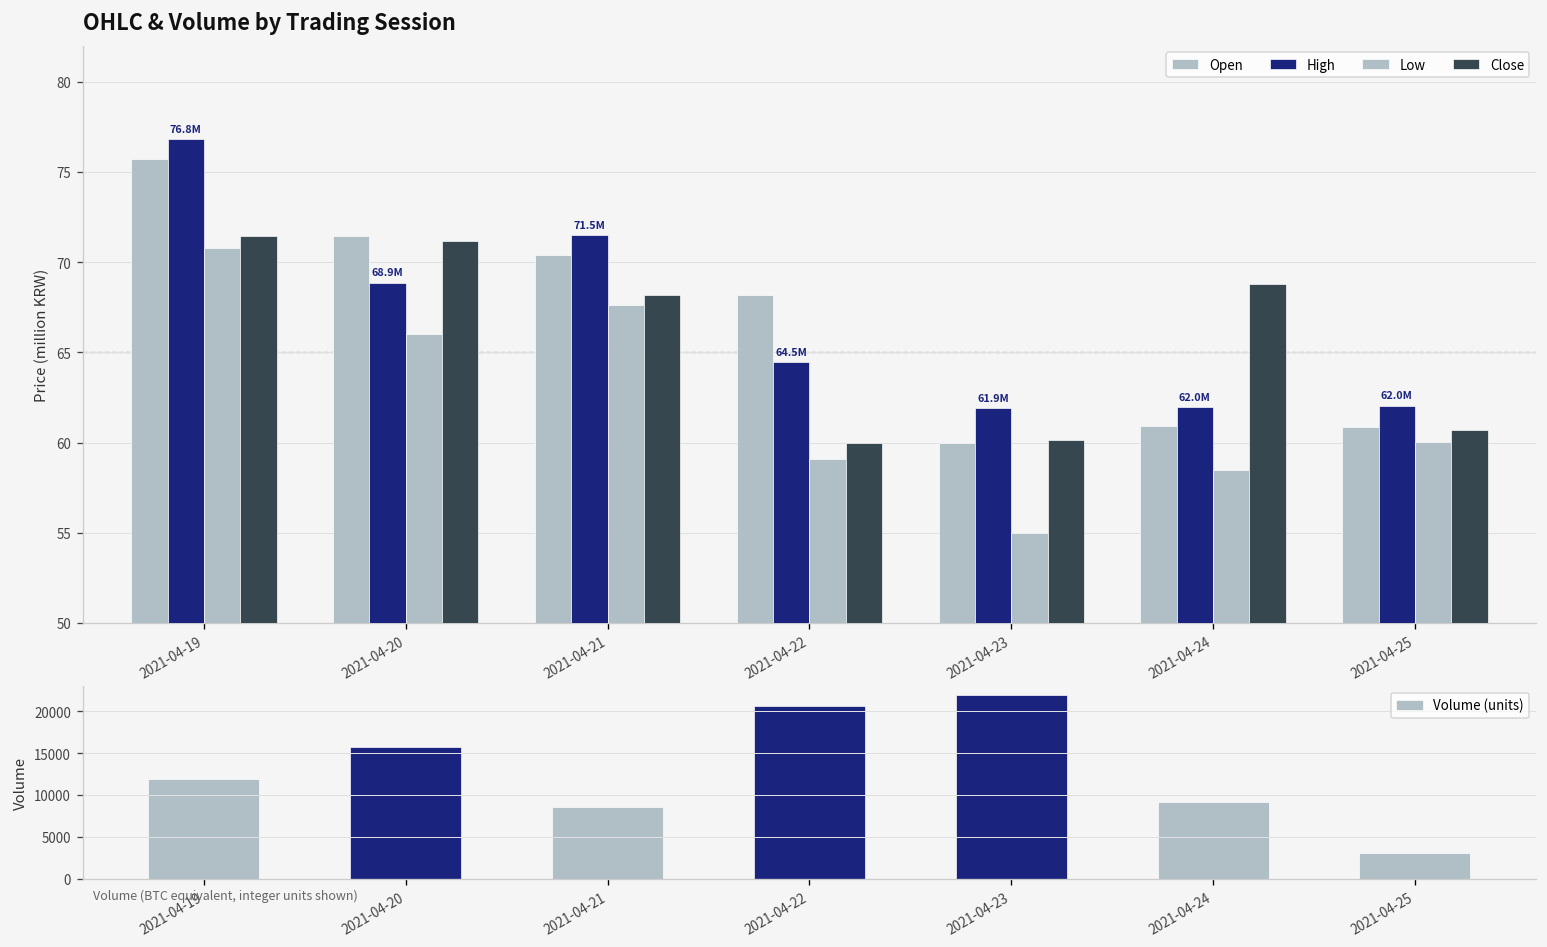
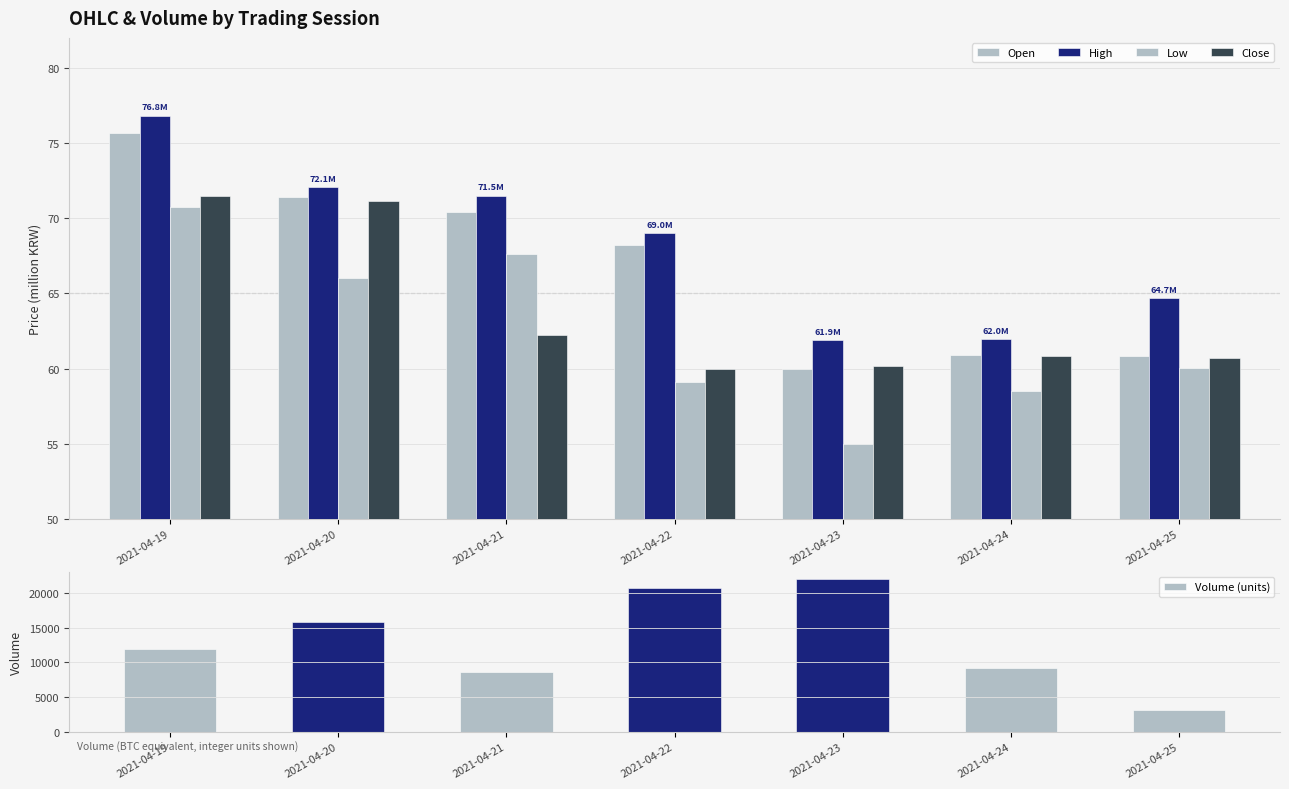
  {
    "OHLC & Volume by Trading Session": {
      "High": {
        "2021-04-19": "76.8M",
-       "2021-04-20": "68.9M",
+       "2021-04-20": "72.1M",
        "2021-04-21": "71.5M",
-       "2021-04-22": "64.5M",
+       "2021-04-22": "69.0M",
        "2021-04-23": "61.9M",
        "2021-04-24": "62.0M",
-       "2021-04-25": "62.0M"
+       "2021-04-25": "64.7M"
      },
      "Close": {
        "2021-04-19": "71.5",
        "2021-04-20": "71.2",
-       "2021-04-21": "68.2",
+       "2021-04-21": "62.2",
        "2021-04-22": "60.0",
        "2021-04-23": "60.2",
-       "2021-04-24": "68.8",
+       "2021-04-24": "60.9",
        "2021-04-25": "60.7"
      }
    }
  }
